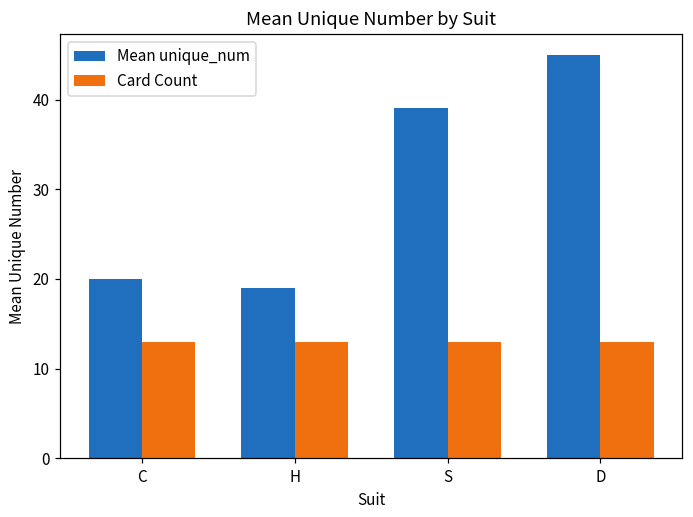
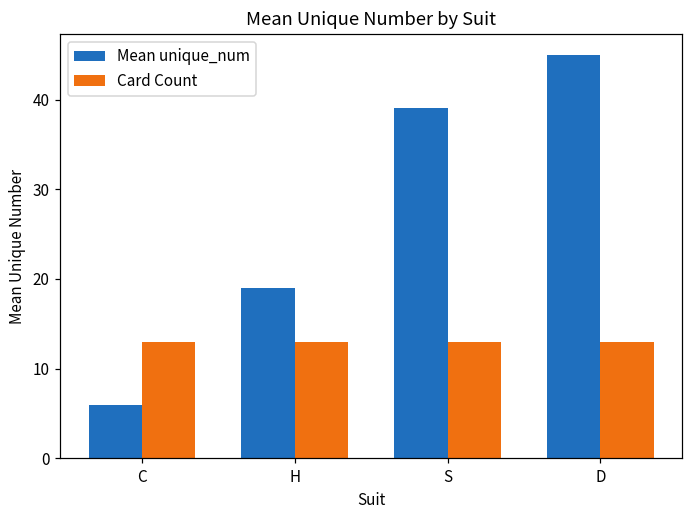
  {
    "Mean unique_num": {
-     "C": 20,
+     "C": 6,
      "H": 19,
      "S": 39,
      "D": 45
    },
    "Card Count": {
      "C": 13,
      "H": 13,
      "S": 13,
      "D": 13
    }
  }
